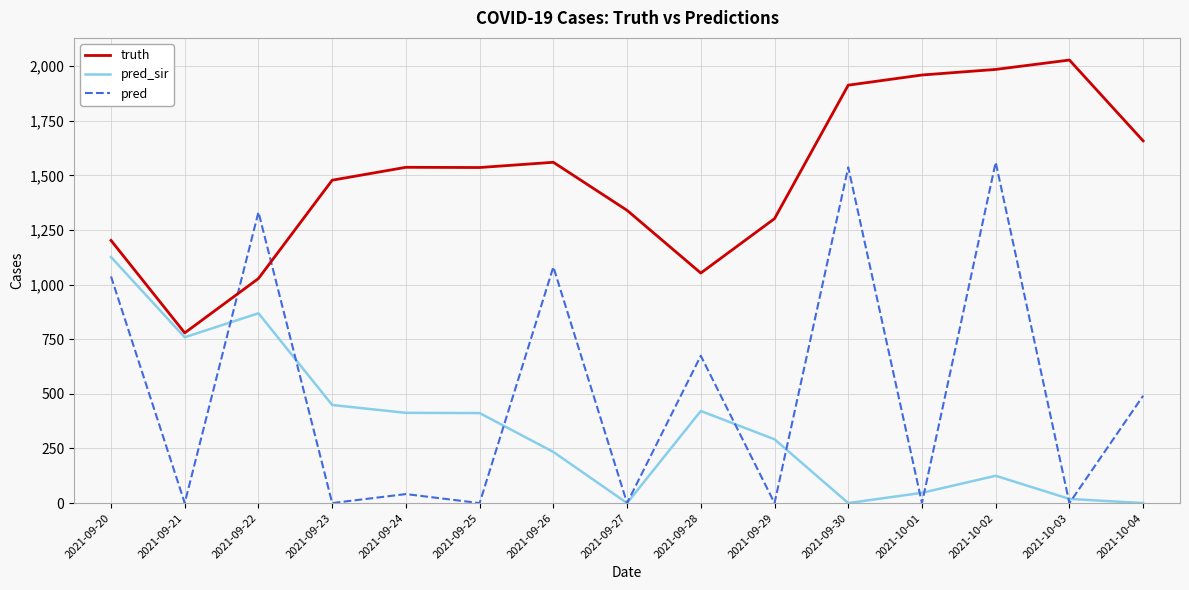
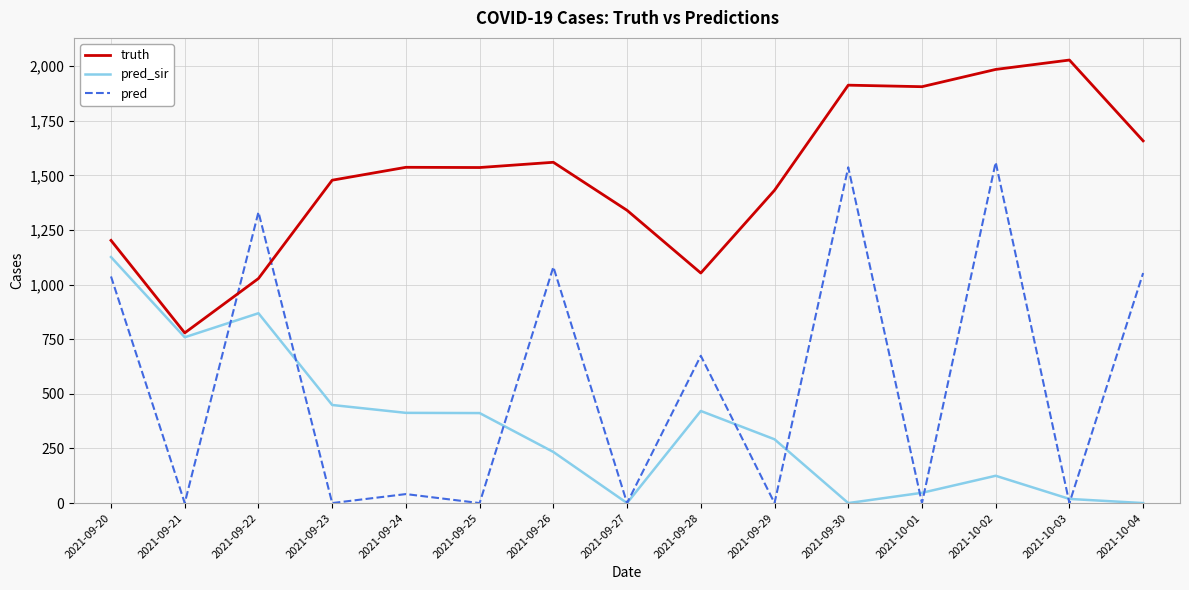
  {
    "truth": {
      "2021-09-20": "1,200",
      "2021-09-21": "780",
      "2021-09-22": "1,030",
      "2021-09-23": "1,480",
      "2021-09-24": "1,540",
      "2021-09-25": "1,540",
      "2021-09-26": "1,560",
      "2021-09-27": "1,340",
      "2021-09-28": "1,050",
-     "2021-09-29": "1,300",
+     "2021-09-29": "1,430",
      "2021-09-30": "1,910",
-     "2021-10-01": "1,960",
+     "2021-10-01": "1,910",
      "2021-10-02": "1,990",
      "2021-10-03": "2,030",
      "2021-10-04": "1,660"
    },
    "pred_sir": {
      "2021-09-20": "1,130",
      "2021-09-21": "760",
      "2021-09-22": "870",
      "2021-09-23": "450",
      "2021-09-24": "410",
      "2021-09-25": "410",
      "2021-09-26": "230",
      "2021-09-28": "420",
      "2021-09-29": "290",
      "2021-09-30": "0",
      "2021-10-01": "50",
      "2021-10-02": "130",
      "2021-10-03": "20",
      "2021-10-04": "0"
    },
    "pred": {
      "2021-09-20": "1,040",
      "2021-09-21": "0",
      "2021-09-22": "1,330",
      "2021-09-23": "0",
      "2021-09-24": "40",
      "2021-09-25": "0",
      "2021-09-26": "1,080",
      "2021-09-28": "670",
      "2021-09-29": "0",
      "2021-09-30": "1,540",
      "2021-10-01": "0",
      "2021-10-02": "1,560",
      "2021-10-03": "0",
-     "2021-10-04": "490"
+     "2021-10-04": "1,050"
    }
  }
